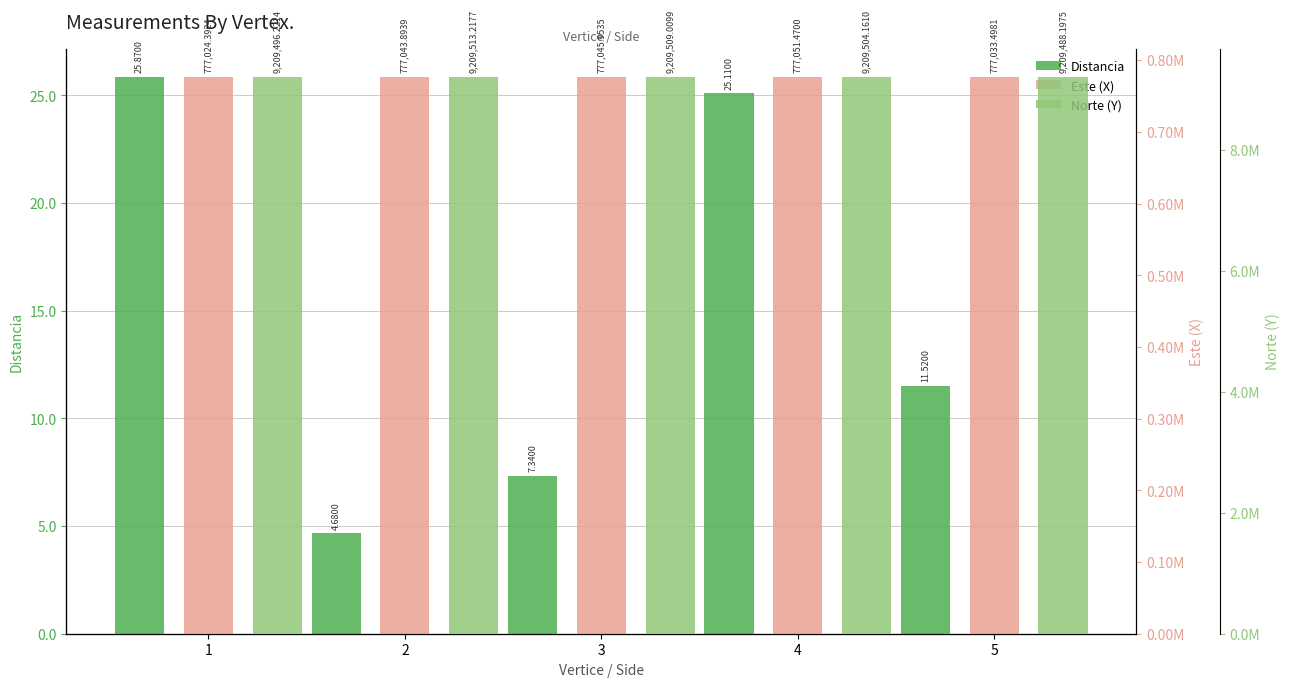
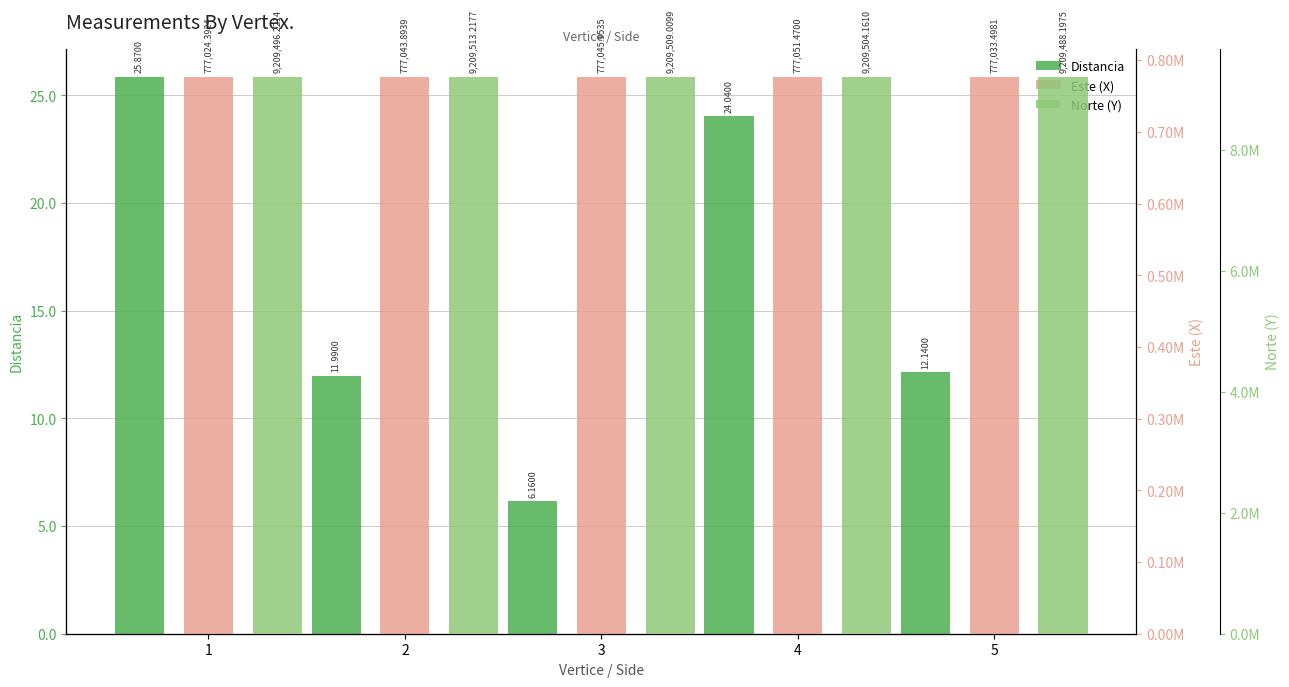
  {
    "Distancia": {
      "1": "25.8700",
-     "2": "4.6800",
-     "3": "7.3400",
-     "4": "25.1100",
-     "5": "11.5200"
+     "2": "11.9900",
+     "3": "6.1600",
+     "4": "24.0400",
+     "5": "12.1400"
    },
    "Este (X)": {
      "1": "777,024.3924",
      "2": "777,043.8939",
      "4": "777,051.4700",
      "5": "777,033.4981"
    },
    "Norte (Y)": {
      "1": "9,209,496.2214",
      "2": "9,209,513.2177",
      "3": "9,209,509.0099",
      "4": "9,209,504.1610",
      "5": "9,209,488.1975"
    }
  }
